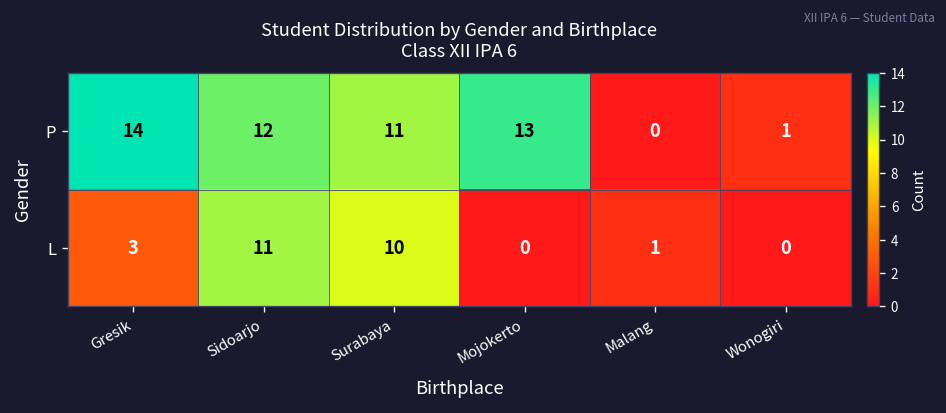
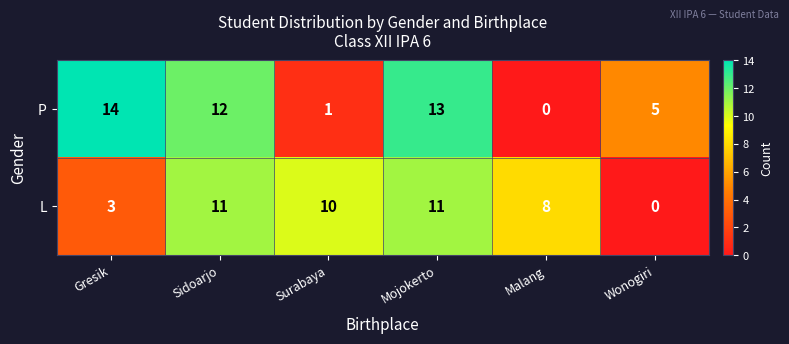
  {
    "P": {
      "Gresik": 14,
      "Sidoarjo": 12,
-     "Surabaya": 11,
+     "Surabaya": 1,
      "Mojokerto": 13,
      "Malang": 0,
-     "Wonogiri": 1
+     "Wonogiri": 5
    },
    "L": {
      "Gresik": 3,
      "Sidoarjo": 11,
      "Surabaya": 10,
-     "Mojokerto": 0,
-     "Malang": 1,
+     "Mojokerto": 11,
+     "Malang": 8,
      "Wonogiri": 0
    }
  }
